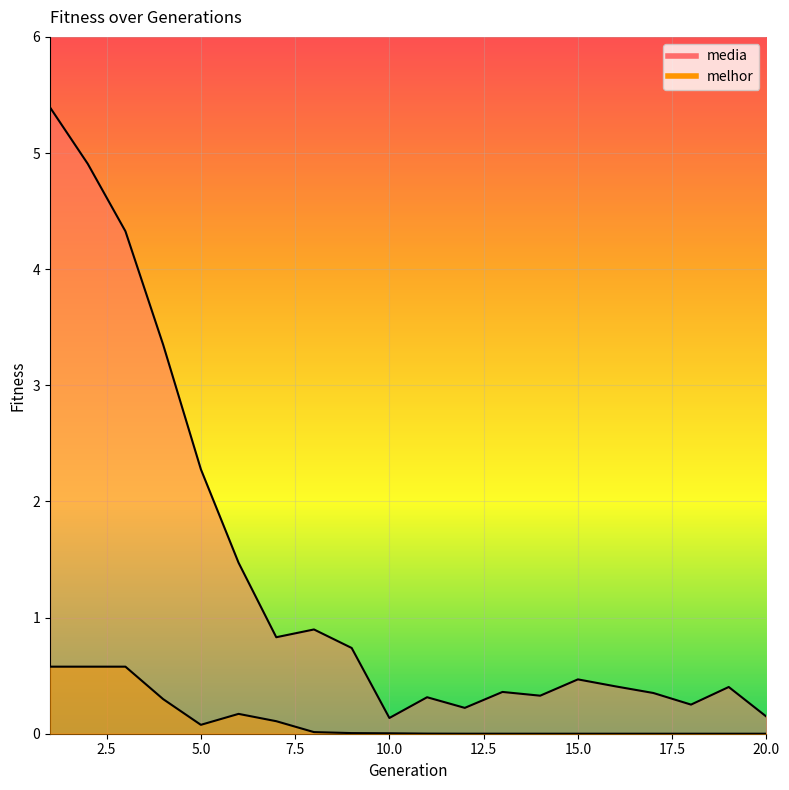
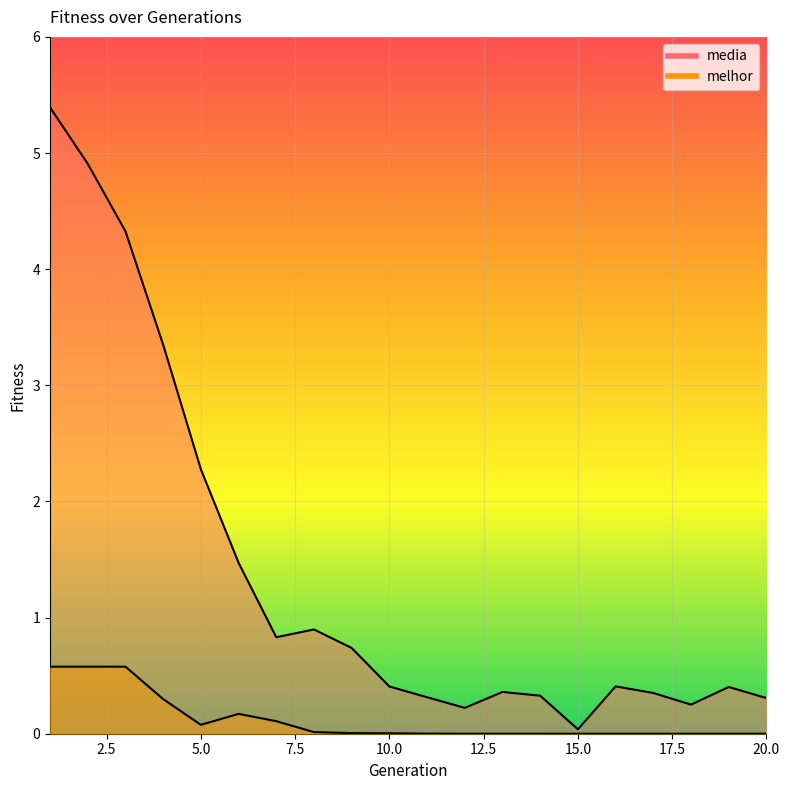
  {
    "media": {
      "5.0": 2.28,
-     "10.0": 0.14,
-     "15.0": 0.47,
-     "20.0": 0.15
+     "10.0": 0.41,
+     "15.0": 0.04,
+     "20.0": 0.31
    },
    "melhor": {
      "5.0": 0.08,
      "10.0": 0.00,
      "15.0": 0.00,
      "20.0": 0.00
    }
  }
